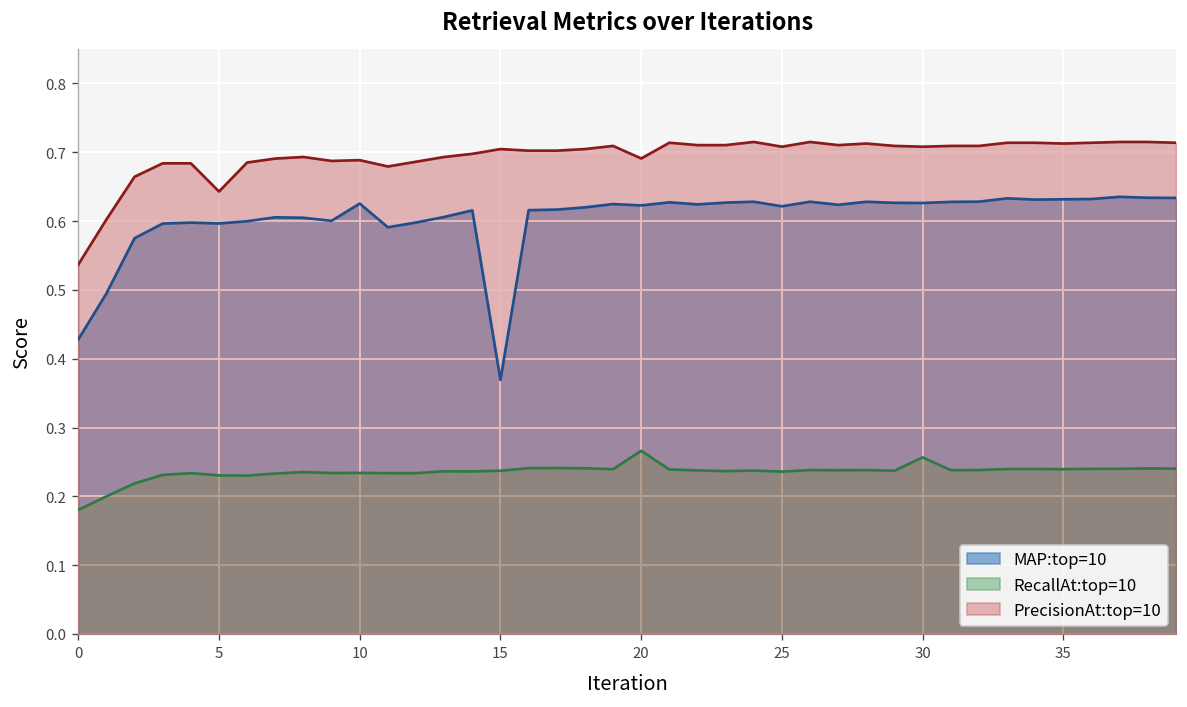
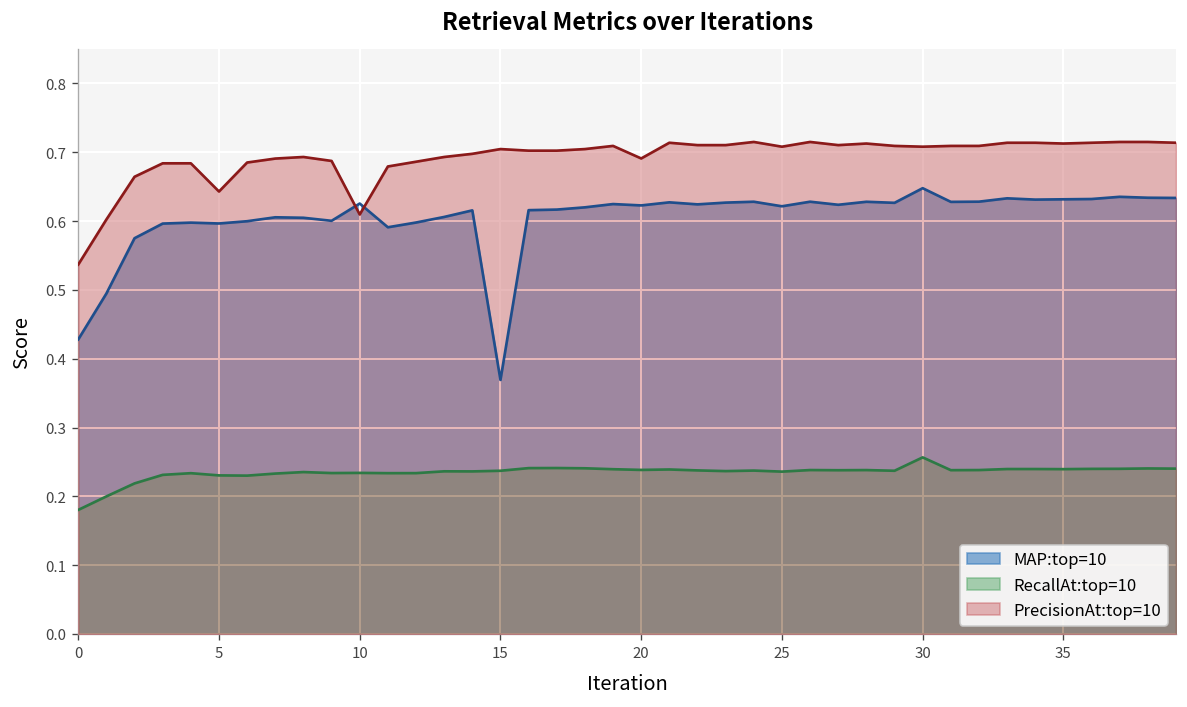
  {
    "MAP:top=10": {
      "0": 0.43,
      "5": 0.60,
      "10": 0.63,
      "15": 0.37,
      "20": 0.62,
      "25": 0.62,
-     "30": 0.63,
+     "30": 0.65,
      "35": 0.63
    },
    "RecallAt:top=10": {
      "0": 0.18,
      "5": 0.23,
      "10": 0.23,
      "15": 0.24,
-     "20": 0.27,
+     "20": 0.24,
      "25": 0.24,
      "30": 0.26,
      "35": 0.24
    },
    "PrecisionAt:top=10": {
      "0": 0.54,
      "5": 0.64,
-     "10": 0.69,
+     "10": 0.61,
      "15": 0.70,
      "20": 0.69,
      "25": 0.71,
      "30": 0.71,
      "35": 0.71
    }
  }
